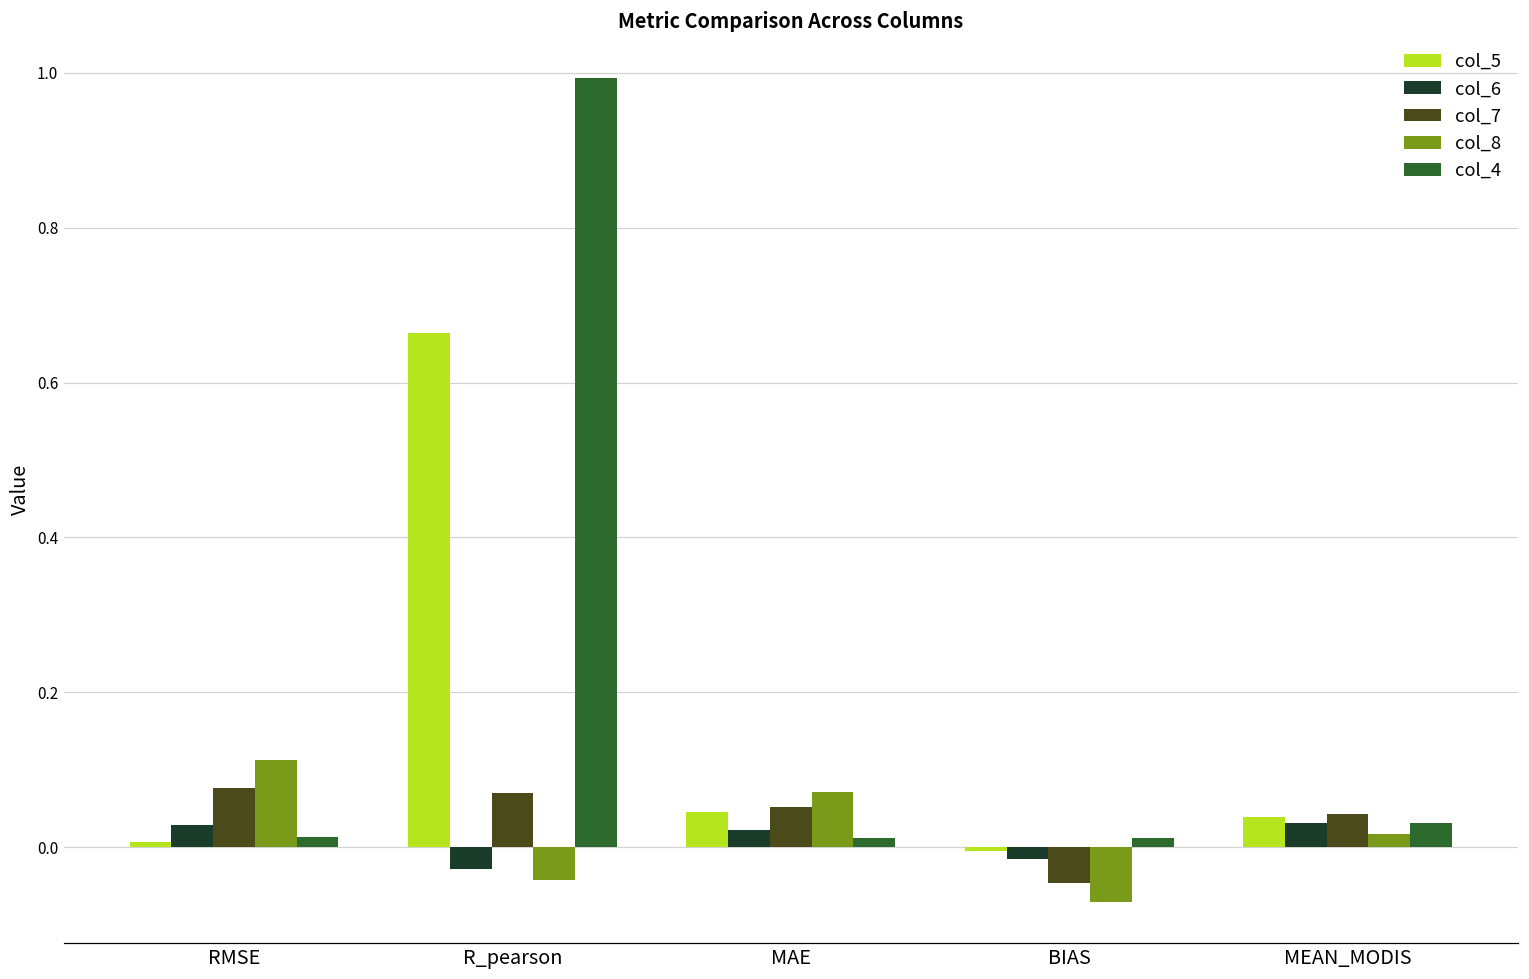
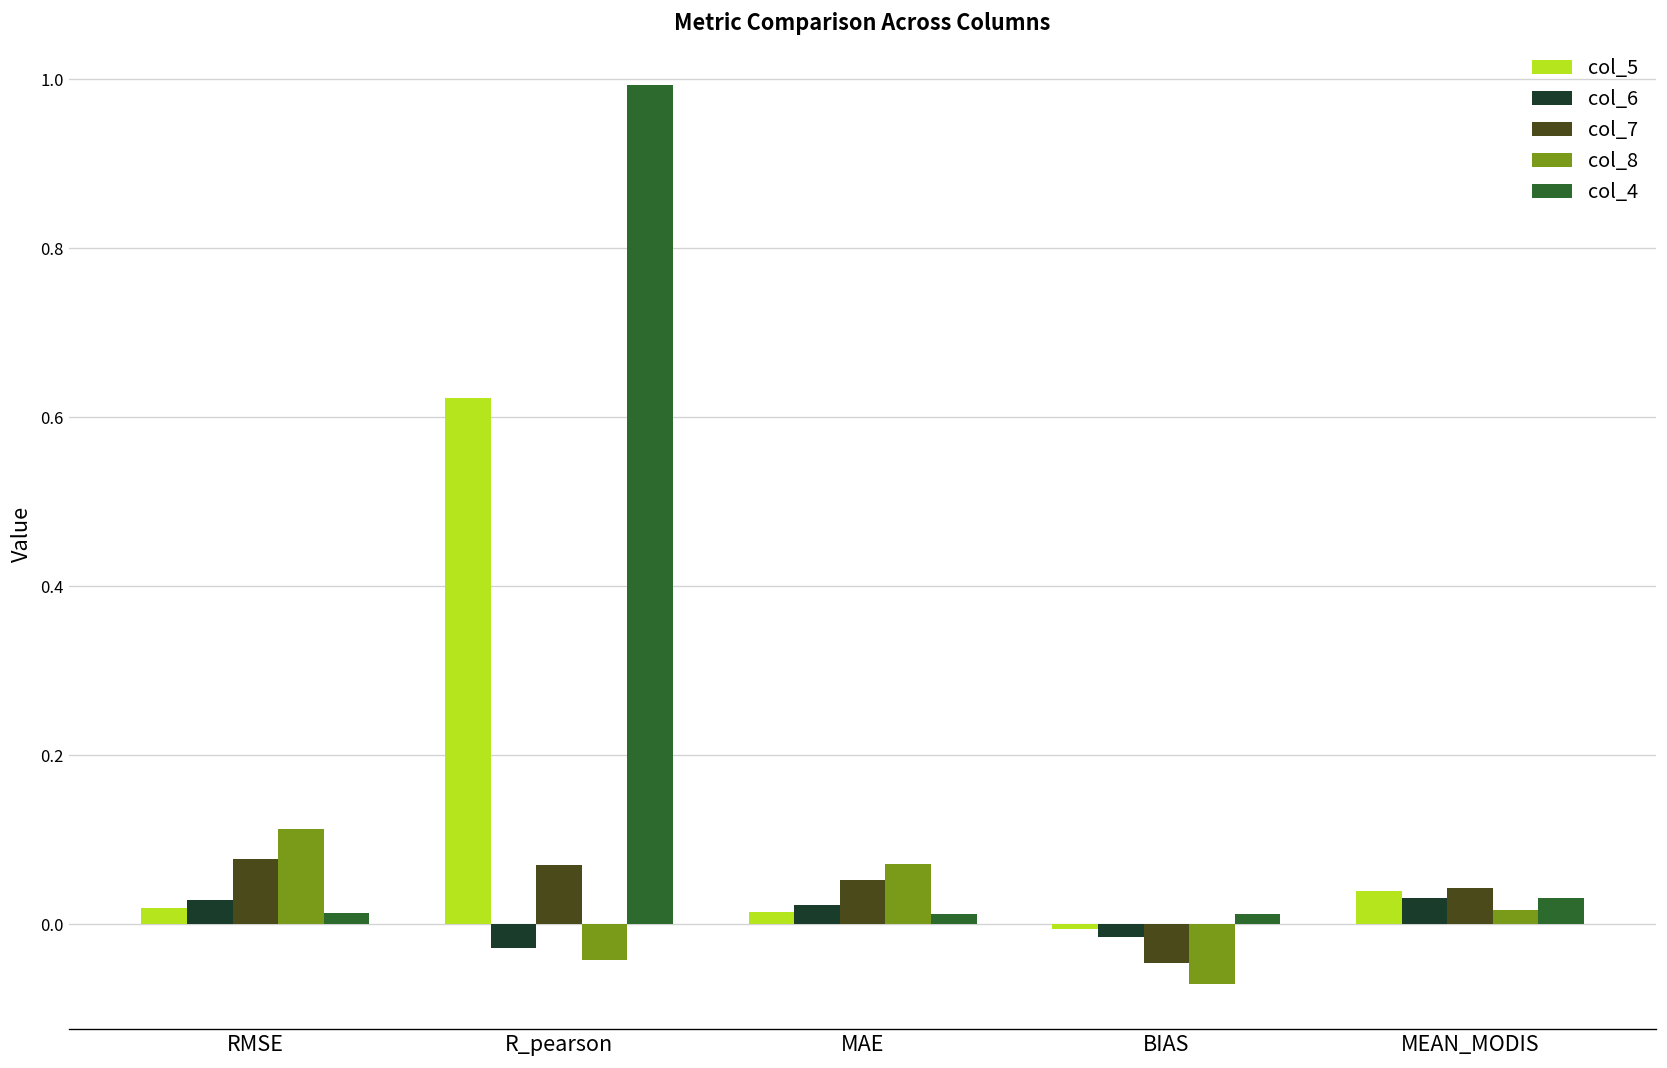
  {
    "col_5": {
-     "RMSE": 0.01,
-     "R_pearson": 0.66,
-     "MAE": 0.05,
+     "RMSE": 0.02,
+     "R_pearson": 0.62,
+     "MAE": 0.01,
      "BIAS": -0.01,
      "MEAN_MODIS": 0.04
    },
    "col_8": {
      "RMSE": 0.11,
      "R_pearson": -0.04,
      "MAE": 0.07,
      "BIAS": -0.07,
      "MEAN_MODIS": 0.02
    }
  }
